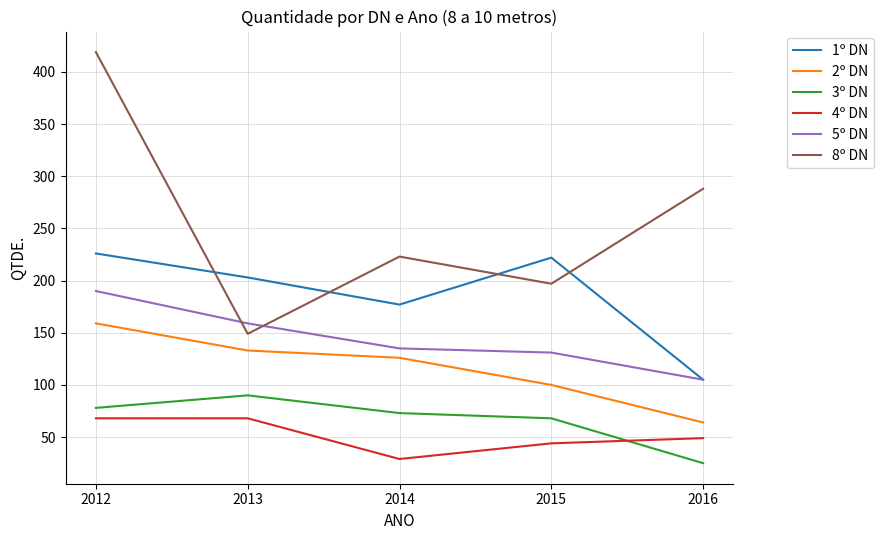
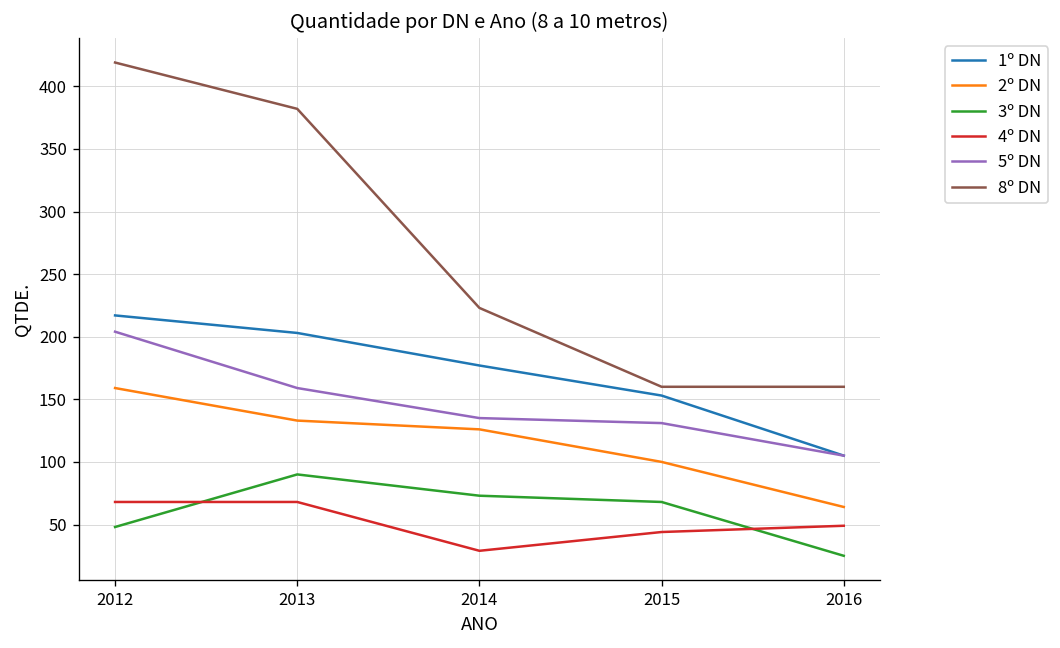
  {
    "1º DN": {
-     "2012": 226,
+     "2012": 217,
      "2013": 203,
      "2014": 177,
-     "2015": 222
+     "2015": 153
    },
    "2º DN": {
      "2012": 159,
      "2013": 133,
      "2014": 126,
      "2015": 100,
      "2016": 64
    },
    "3º DN": {
-     "2012": 78,
+     "2012": 48,
      "2013": 90,
      "2014": 73,
      "2015": 68,
      "2016": 25
    },
    "4º DN": {
      "2012": 68,
      "2013": 68,
      "2014": 29,
      "2015": 44,
      "2016": 49
    },
    "5º DN": {
-     "2012": 190,
+     "2012": 204,
      "2013": 159,
      "2014": 135,
      "2015": 131
    },
    "8º DN": {
      "2012": 419,
-     "2013": 149,
+     "2013": 382,
      "2014": 223,
-     "2015": 197,
-     "2016": 288
+     "2015": 160,
+     "2016": 160
    }
  }
